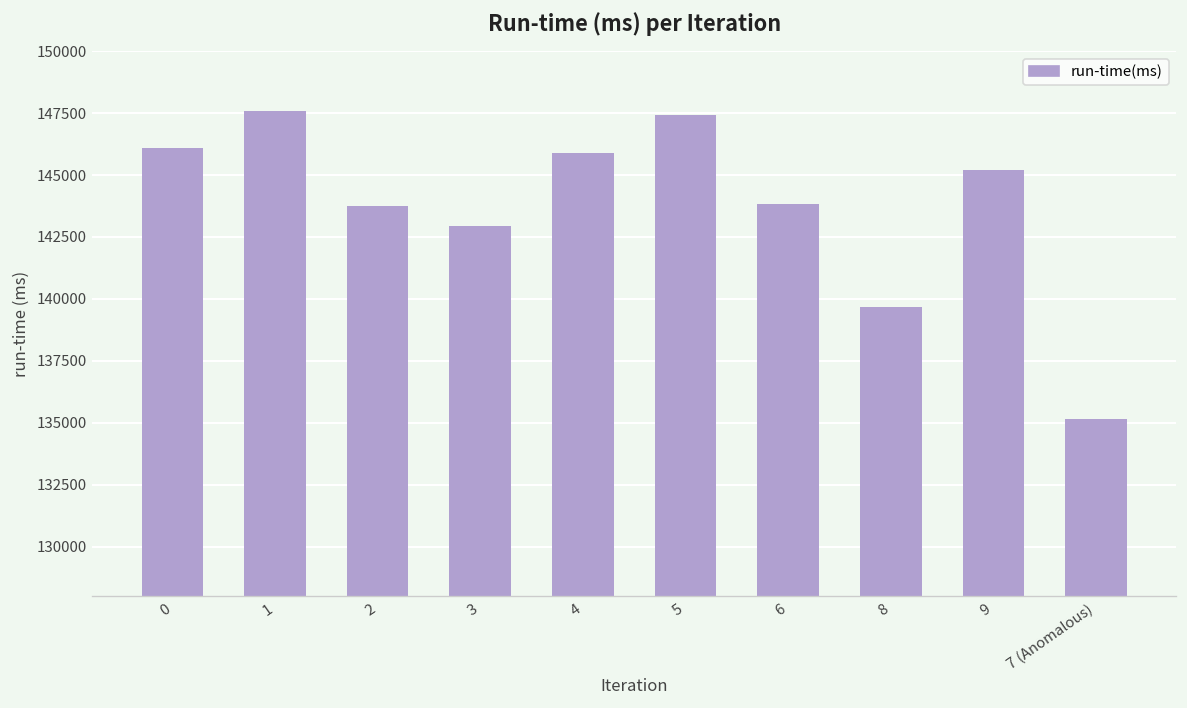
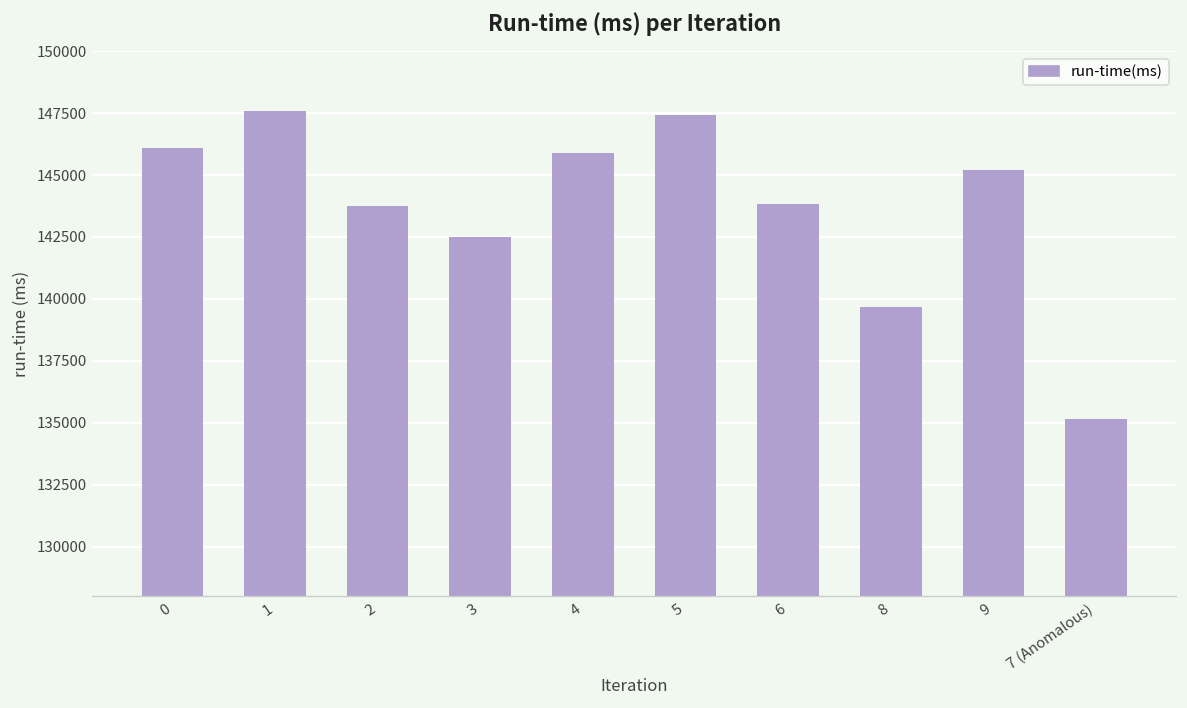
  {
    "0": 146100,
    "1": 147600,
    "2": 143800,
-   "3": 142900,
+   "3": 142500,
    "4": 145900,
    "5": 147400,
    "6": 143800,
    "8": 139700,
    "9": 145200,
    "7 (Anomalous)": 135100
  }
